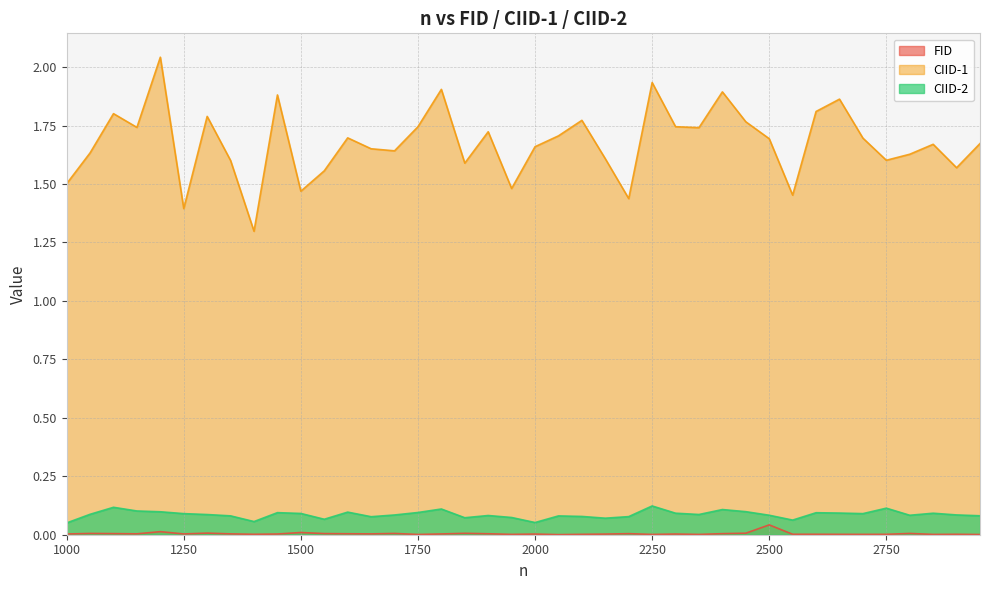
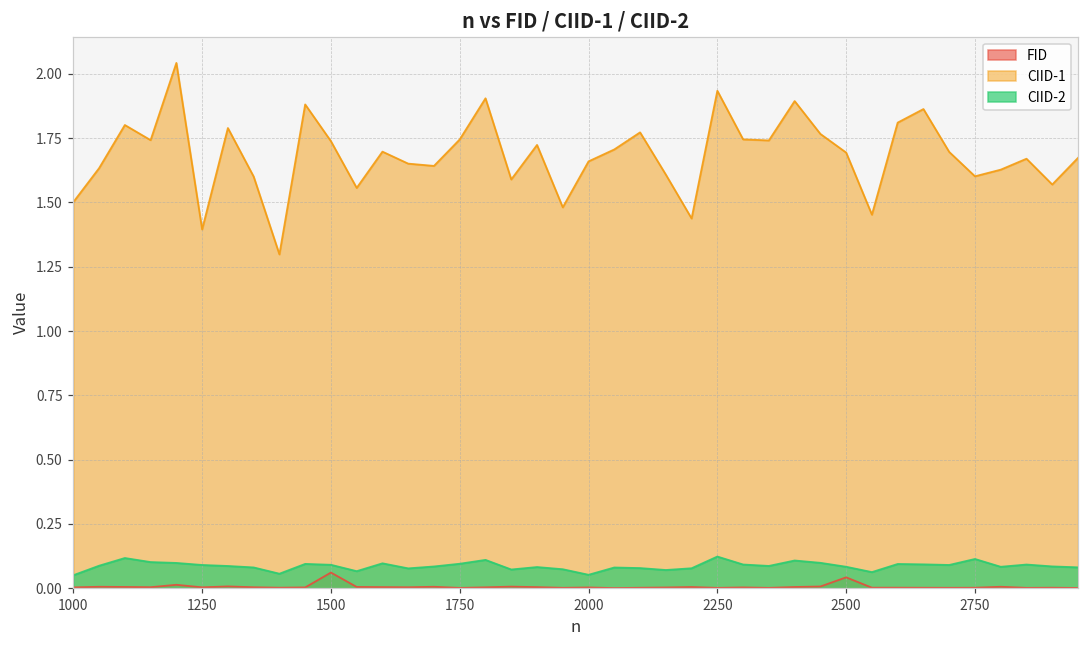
  {
    "FID": {
      "1000": 0.00,
      "1250": 0.00,
-     "1500": 0.01,
+     "1500": 0.06,
      "1750": 0.00,
      "2000": 0.00,
      "2250": 0.00,
      "2500": 0.04,
      "2750": 0.00
    },
    "CIID-1": {
      "1000": 1.50,
      "1250": 1.40,
-     "1500": 1.47,
+     "1500": 1.74,
      "1750": 1.75,
      "2000": 1.66,
      "2250": 1.93,
      "2500": 1.69,
      "2750": 1.60
    },
    "CIID-2": {
      "1000": 0.05,
      "1250": 0.09,
      "1500": 0.09,
      "1750": 0.10,
      "2000": 0.05,
      "2250": 0.12,
      "2500": 0.08,
      "2750": 0.11
    }
  }
